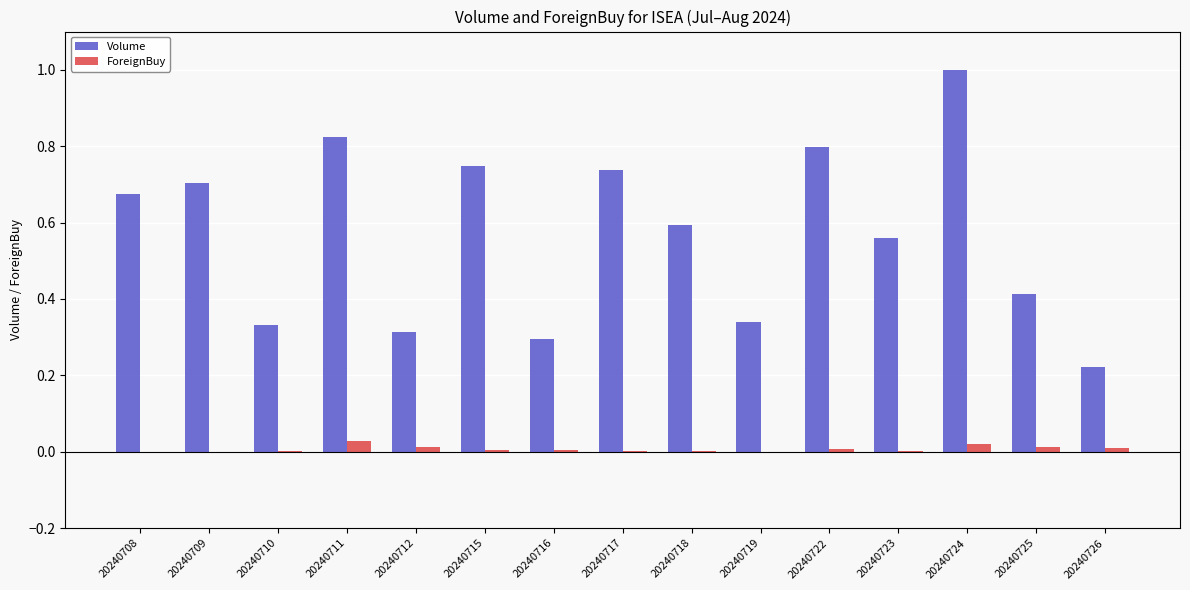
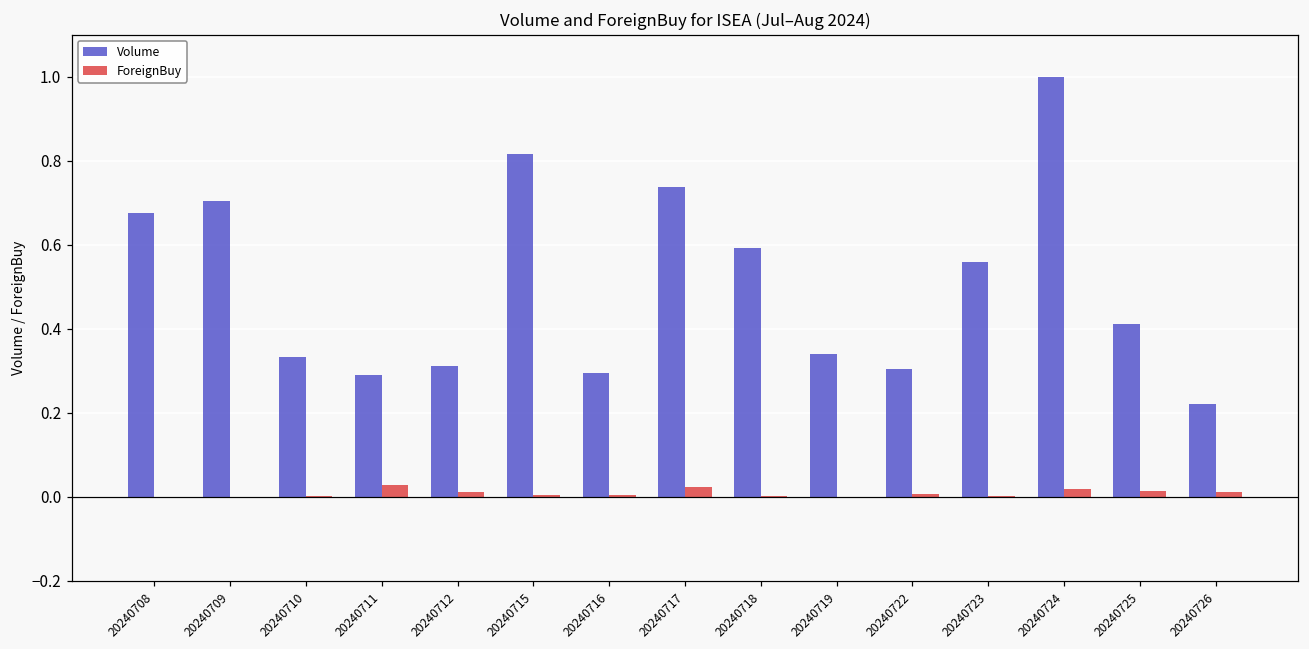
  {
    "Volume": {
      "20240708": 0.67,
      "20240709": 0.70,
      "20240710": 0.33,
-     "20240711": 0.82,
+     "20240711": 0.29,
      "20240712": 0.31,
-     "20240715": 0.75,
+     "20240715": 0.82,
      "20240716": 0.30,
      "20240717": 0.74,
      "20240718": 0.59,
      "20240719": 0.34,
-     "20240722": 0.80,
+     "20240722": 0.31,
      "20240723": 0.56,
      "20240724": 1.00,
      "20240725": 0.41,
      "20240726": 0.22
    },
    "ForeignBuy": {
      "20240711": 0.03,
      "20240712": 0.01,
-     "20240717": 0.00,
+     "20240717": 0.02,
      "20240722": 0.01,
      "20240724": 0.02,
      "20240725": 0.01,
      "20240726": 0.01
    }
  }
